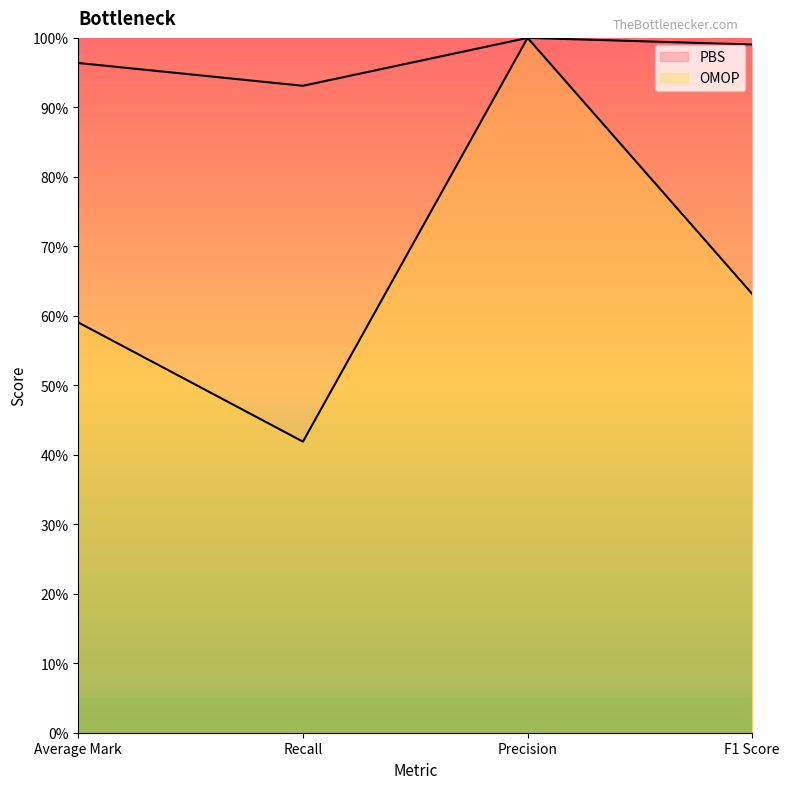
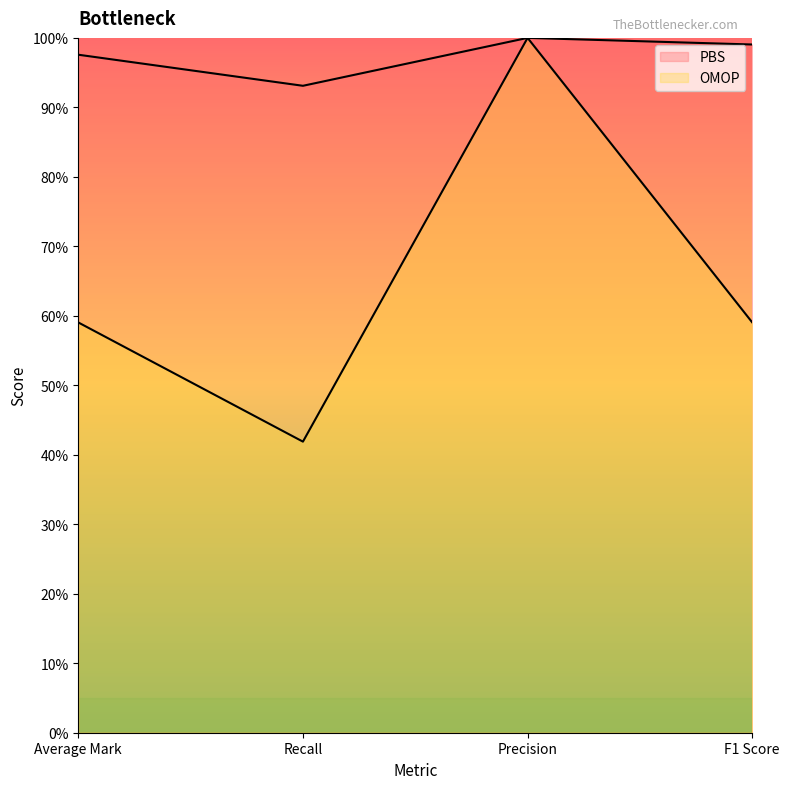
  {
    "PBS": {
-     "Average Mark": "96%",
+     "Average Mark": "98%",
      "Recall": "93%",
      "F1 Score": "99%"
    },
    "OMOP": {
      "Average Mark": "59%",
      "Recall": "42%",
-     "F1 Score": "63%"
+     "F1 Score": "59%"
    }
  }
